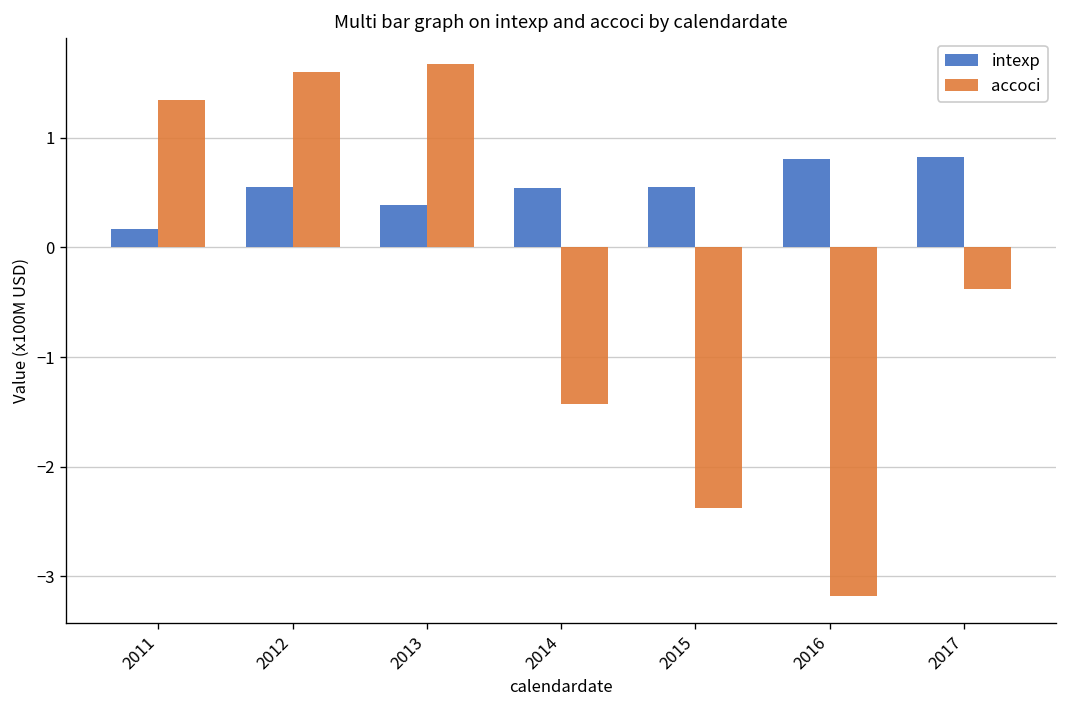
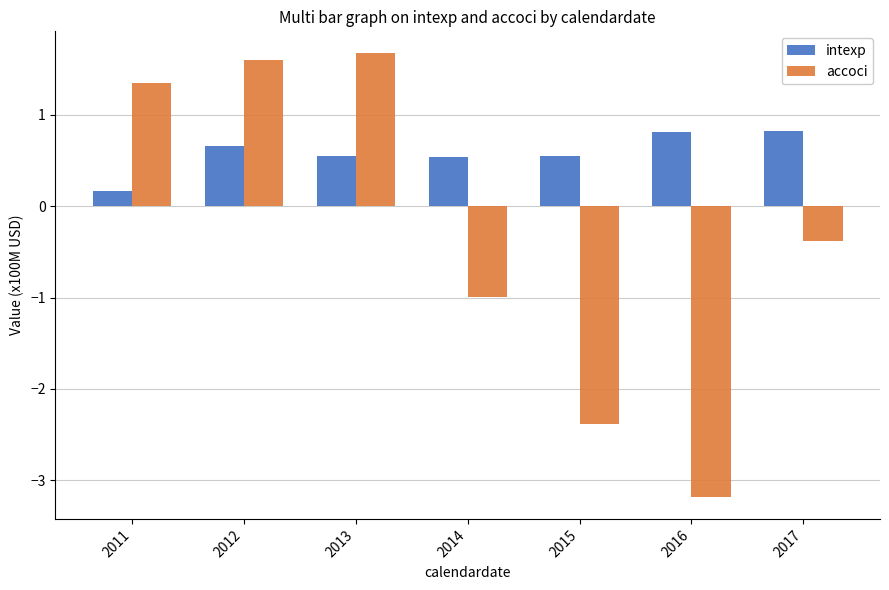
  {
    "intexp": {
      "2011": 0.2,
-     "2012": 0.6,
-     "2013": 0.4,
+     "2012": 0.7,
+     "2013": 0.6,
      "2014": 0.5,
      "2015": 0.6,
      "2016": 0.8,
      "2017": 0.8
    },
    "accoci": {
      "2011": 1.3,
      "2012": 1.6,
      "2013": 1.7,
-     "2014": -1.4,
+     "2014": -1.0,
      "2015": -2.4,
      "2016": -3.2,
      "2017": -0.4
    }
  }
